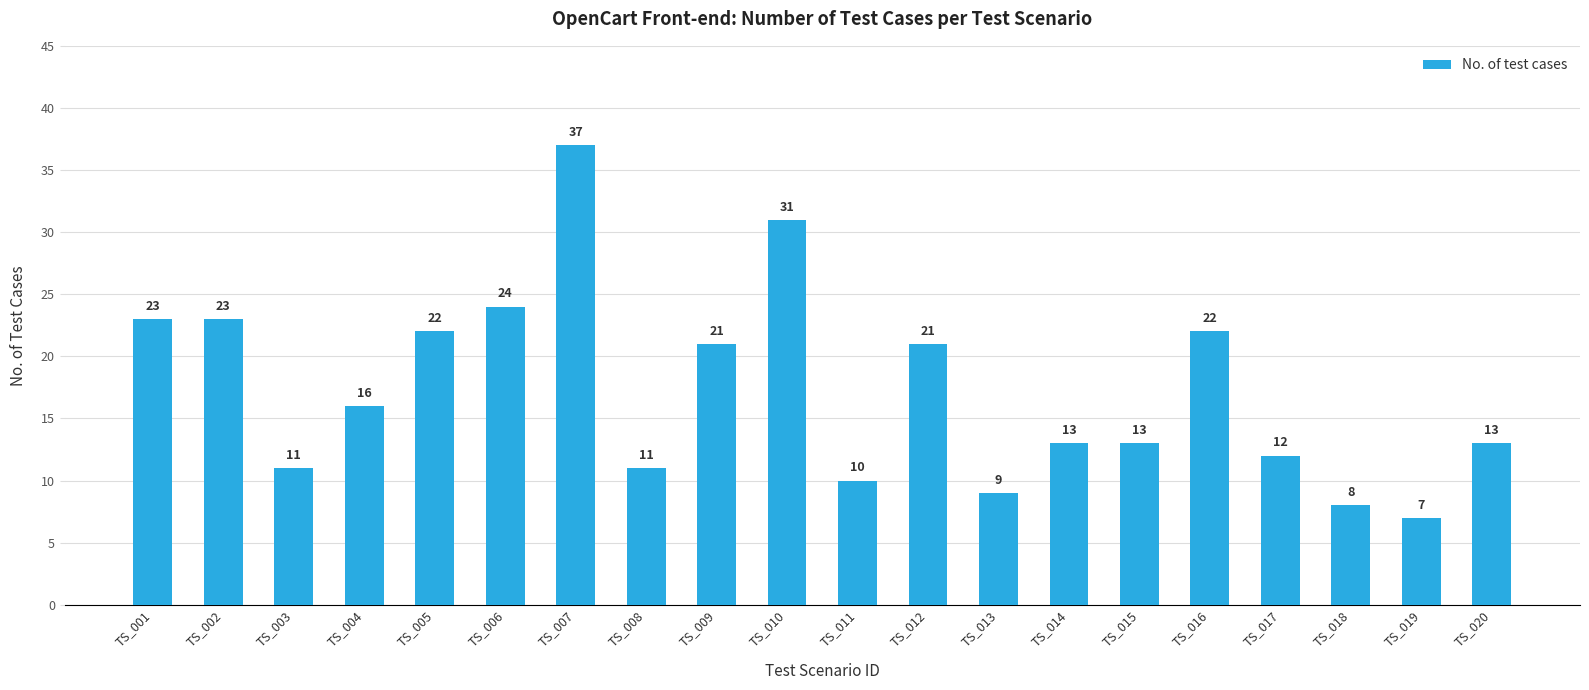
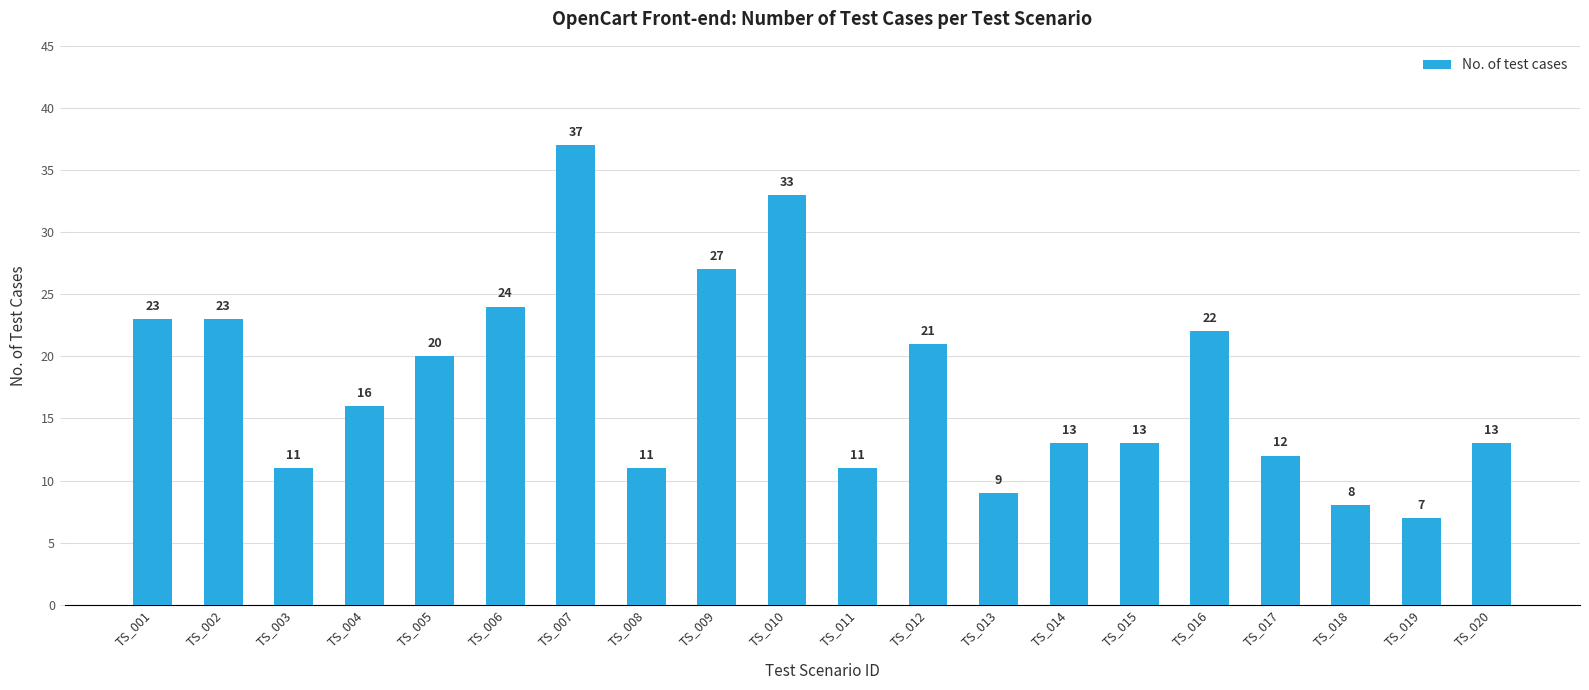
  {
    "TS_001": 23,
    "TS_002": 23,
    "TS_003": 11,
    "TS_004": 16,
-   "TS_005": 22,
+   "TS_005": 20,
    "TS_006": 24,
    "TS_007": 37,
    "TS_008": 11,
-   "TS_009": 21,
-   "TS_010": 31,
-   "TS_011": 10,
+   "TS_009": 27,
+   "TS_010": 33,
+   "TS_011": 11,
    "TS_012": 21,
    "TS_013": 9,
    "TS_014": 13,
    "TS_015": 13,
    "TS_016": 22,
    "TS_017": 12,
    "TS_018": 8,
    "TS_019": 7,
    "TS_020": 13
  }
